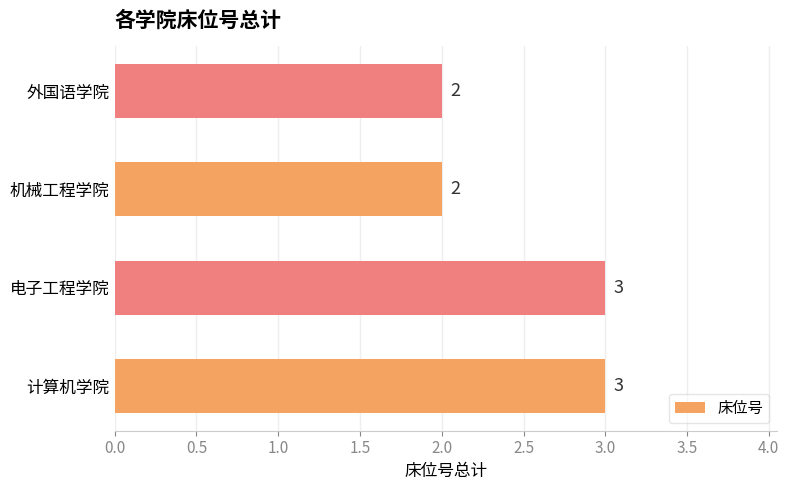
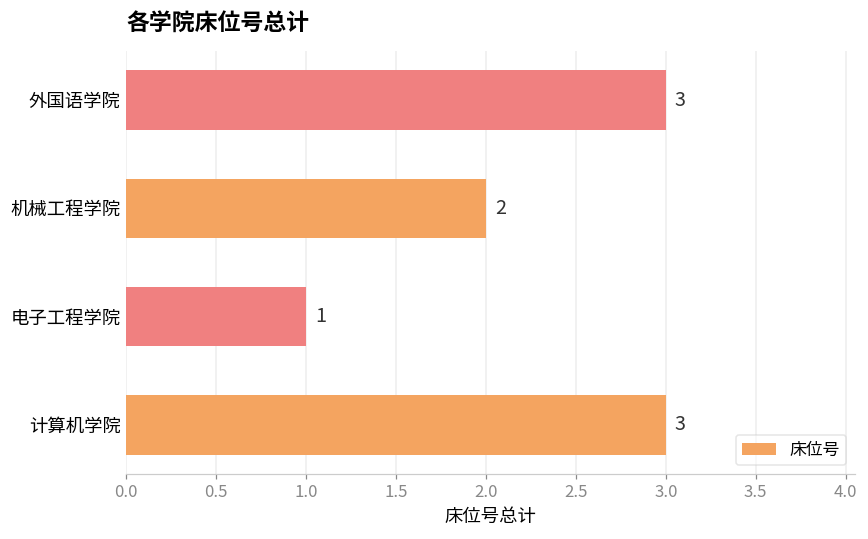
  {
-   "外国语学院": 2,
+   "外国语学院": 3,
    "机械工程学院": 2,
-   "电子工程学院": 3,
+   "电子工程学院": 1,
    "计算机学院": 3
  }
